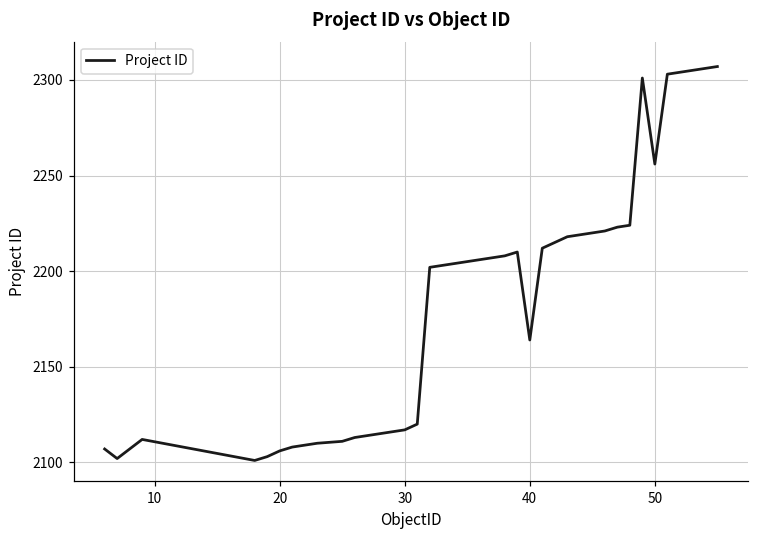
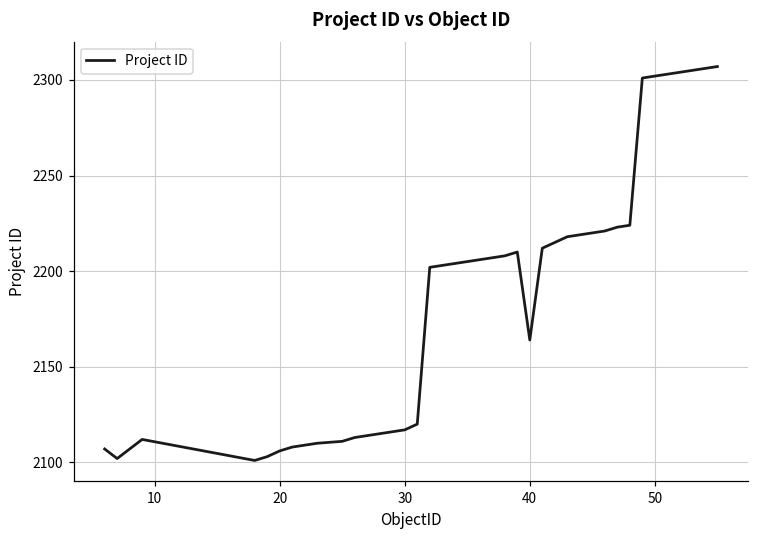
  {
    "20": 2106,
    "30": 2117,
    "40": 2164,
-   "50": 2256
+   "50": 2302
  }
